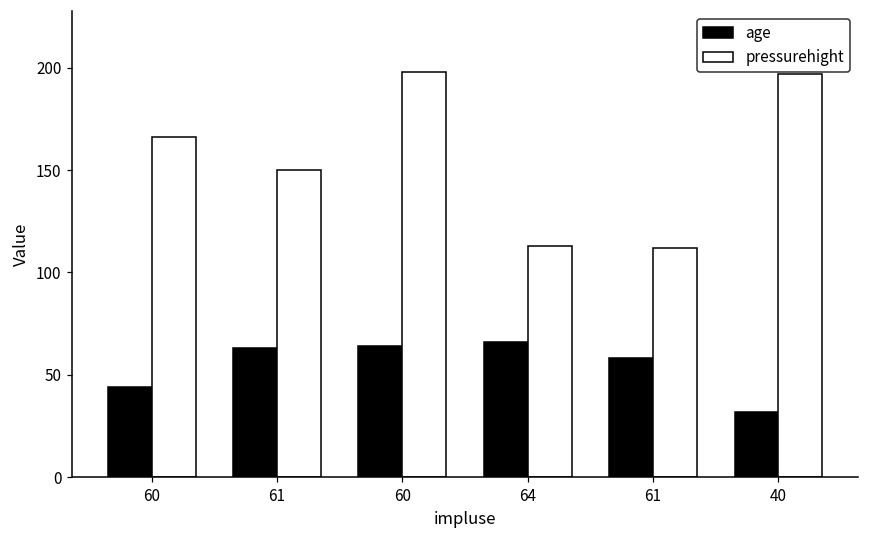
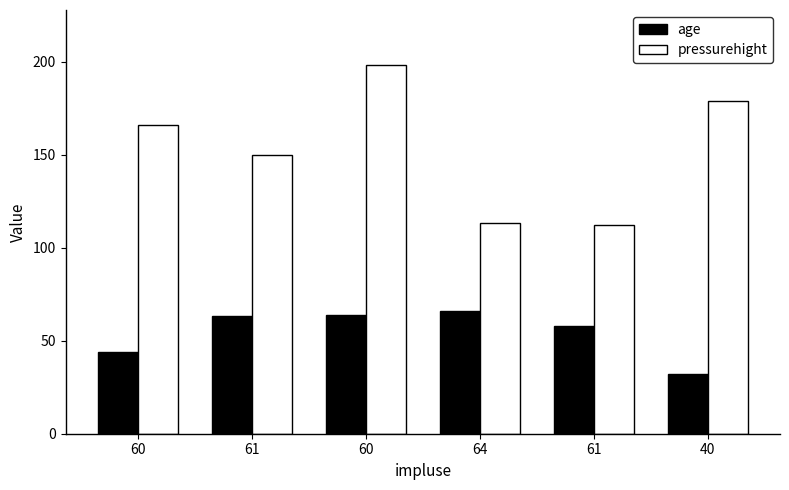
  {
    "age": {
      "64": 66,
      "40": 32
    },
    "pressurehight": {
      "64": 113,
-     "40": 197
+     "40": 179
    }
  }
